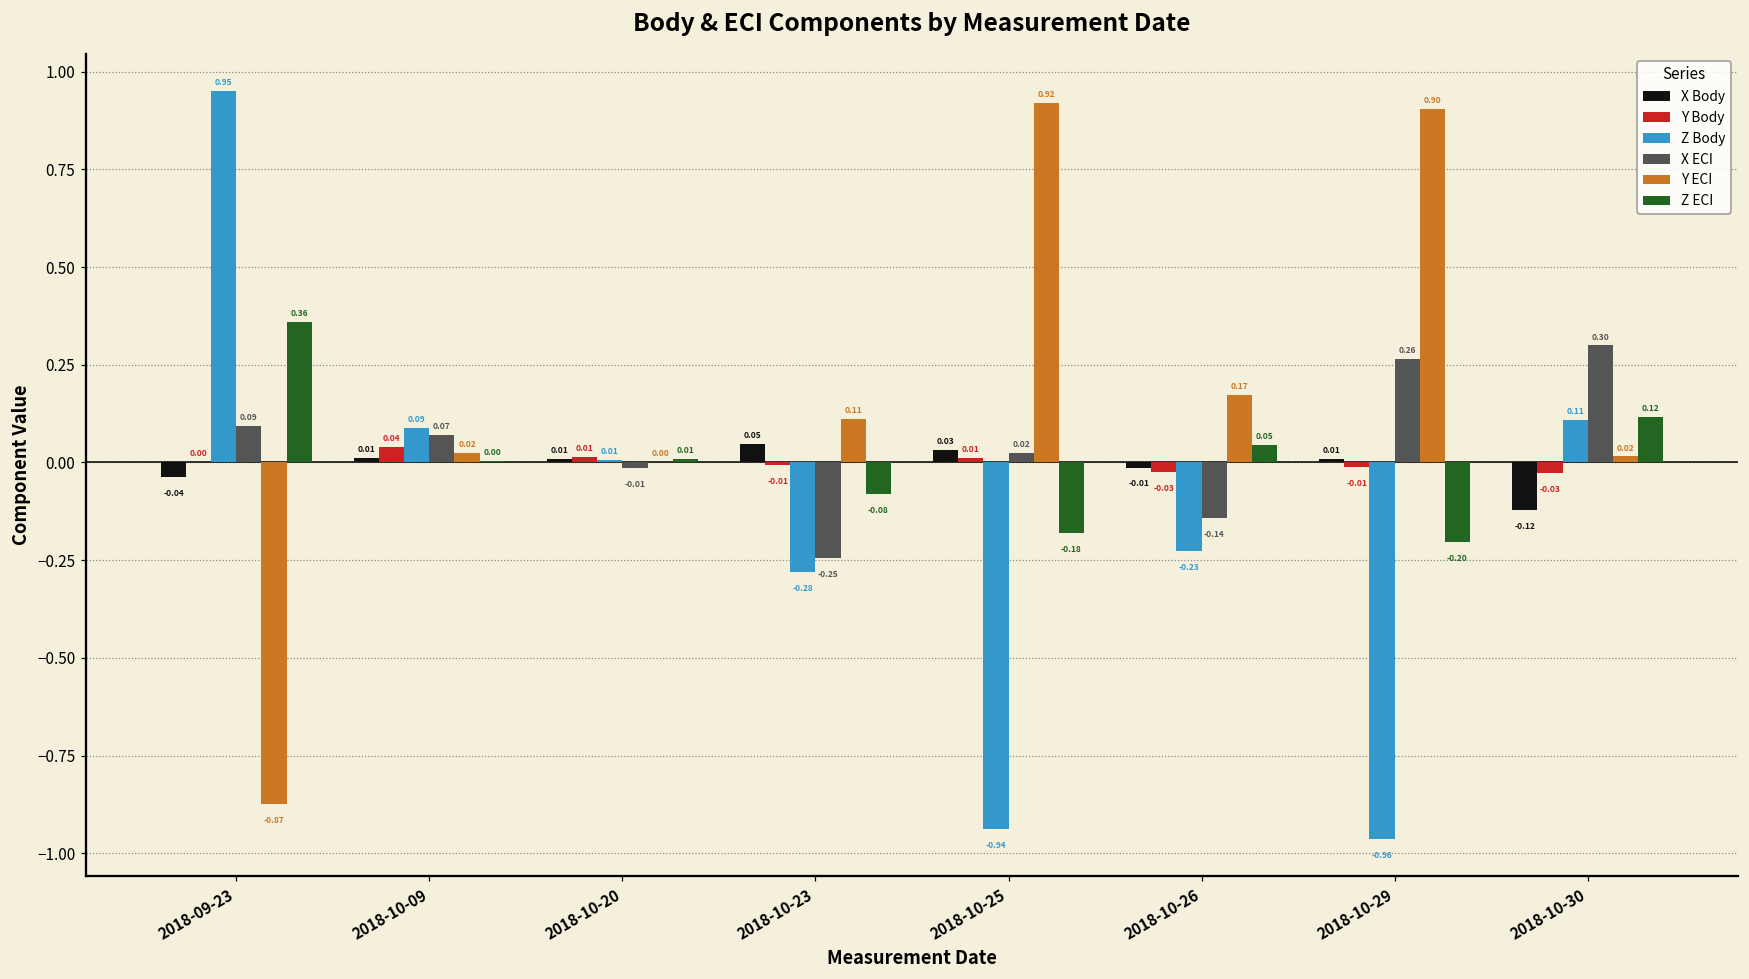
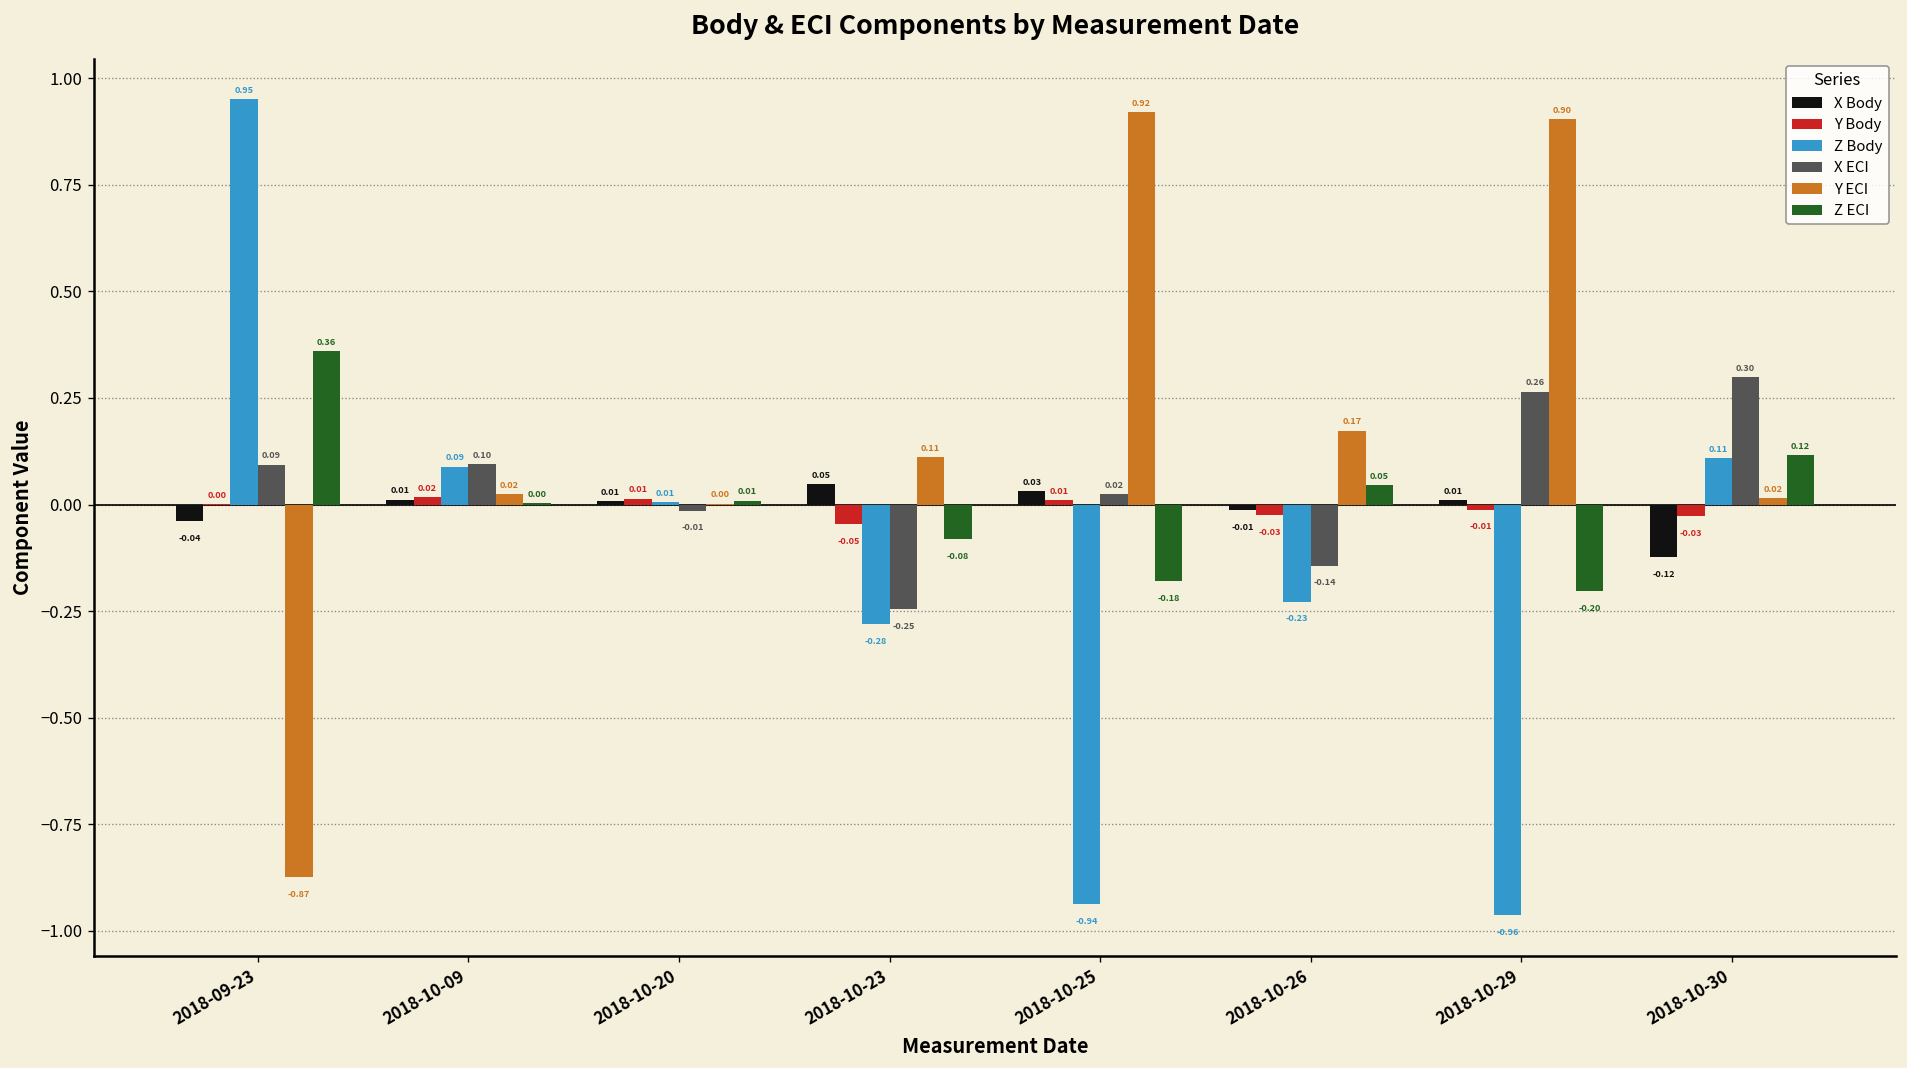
  {
    "X Body": {
      "2018-09-23": -0.04,
      "2018-10-09": 0.01,
      "2018-10-20": 0.01,
      "2018-10-23": 0.05,
      "2018-10-25": 0.03,
      "2018-10-26": -0.01,
      "2018-10-29": 0.01,
      "2018-10-30": -0.12
    },
    "Y Body": {
      "2018-09-23": 0.00,
-     "2018-10-09": 0.04,
+     "2018-10-09": 0.02,
      "2018-10-20": 0.01,
-     "2018-10-23": -0.01,
+     "2018-10-23": -0.05,
      "2018-10-25": 0.01,
      "2018-10-26": -0.03,
      "2018-10-29": -0.01,
      "2018-10-30": -0.03
    },
    "Z Body": {
      "2018-09-23": 0.95,
      "2018-10-09": 0.09,
      "2018-10-20": 0.01,
      "2018-10-23": -0.28,
      "2018-10-25": -0.94,
      "2018-10-26": -0.23,
      "2018-10-29": -0.96,
      "2018-10-30": 0.11
    },
    "X ECI": {
      "2018-09-23": 0.09,
-     "2018-10-09": 0.07,
+     "2018-10-09": 0.10,
      "2018-10-20": -0.01,
      "2018-10-23": -0.25,
      "2018-10-25": 0.02,
      "2018-10-26": -0.14,
      "2018-10-29": 0.26,
      "2018-10-30": 0.30
    },
    "Y ECI": {
      "2018-09-23": -0.87,
      "2018-10-09": 0.02,
      "2018-10-20": 0.00,
      "2018-10-23": 0.11,
      "2018-10-25": 0.92,
      "2018-10-26": 0.17,
      "2018-10-29": 0.90,
      "2018-10-30": 0.02
    },
    "Z ECI": {
      "2018-09-23": 0.36,
      "2018-10-09": 0.00,
      "2018-10-20": 0.01,
      "2018-10-23": -0.08,
      "2018-10-25": -0.18,
      "2018-10-26": 0.05,
      "2018-10-29": -0.20,
      "2018-10-30": 0.12
    }
  }
